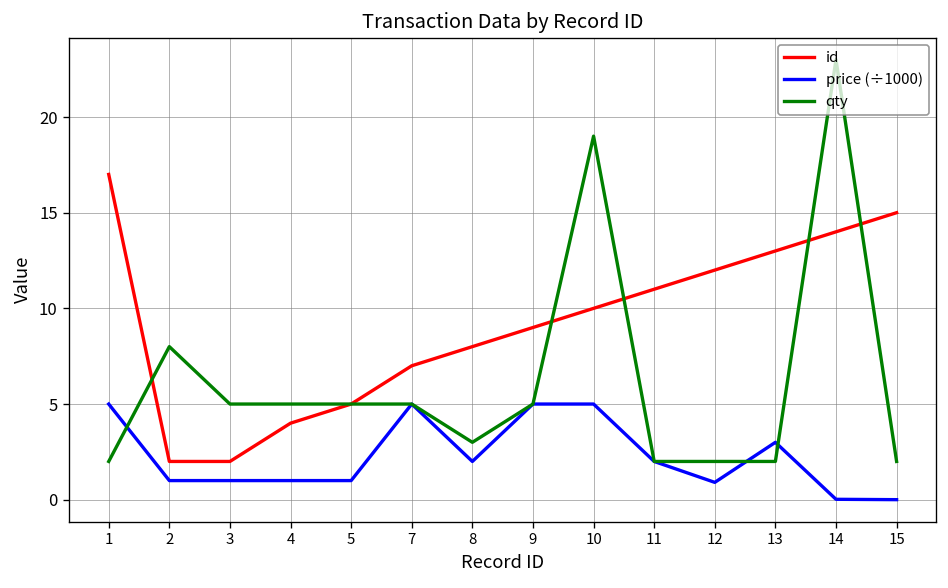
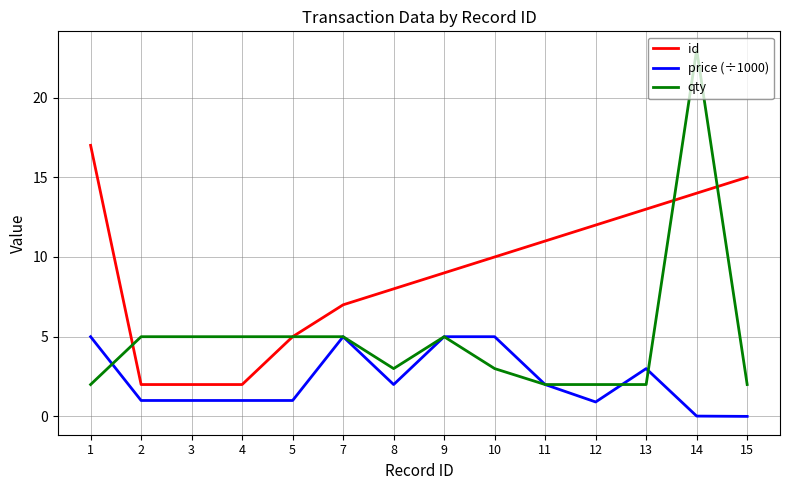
  {
    "id": {
      "1": 17,
      "2": 2,
      "3": 2,
-     "4": 4,
+     "4": 2,
      "7": 7,
      "8": 8,
      "9": 9,
      "10": 10,
      "11": 11,
      "12": 12,
      "13": 13,
      "14": 14,
      "15": 15
    },
    "price (÷1000)": {
      "1": 5,
      "2": 1,
      "3": 1,
      "4": 1,
      "5": 1,
      "8": 2,
      "10": 5,
      "12": 1,
      "13": 3,
      "14": 0,
      "15": 0
    },
    "qty": {
      "1": 2,
-     "2": 8,
+     "2": 5,
      "3": 5,
      "4": 5,
      "8": 3,
-     "10": 19,
+     "10": 3,
      "12": 2,
      "13": 2,
      "15": 2
    }
  }
